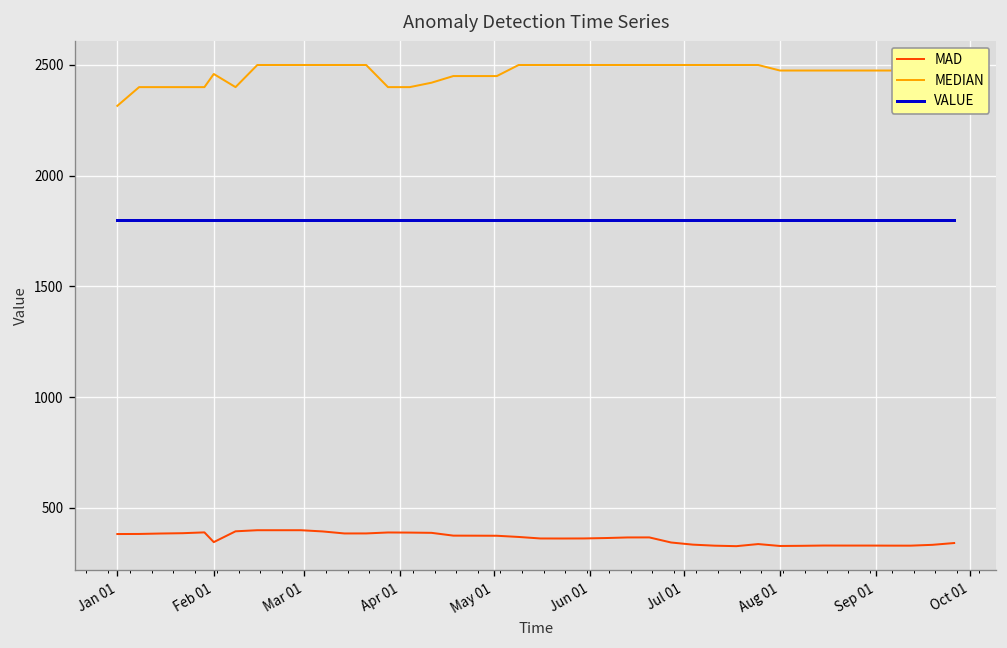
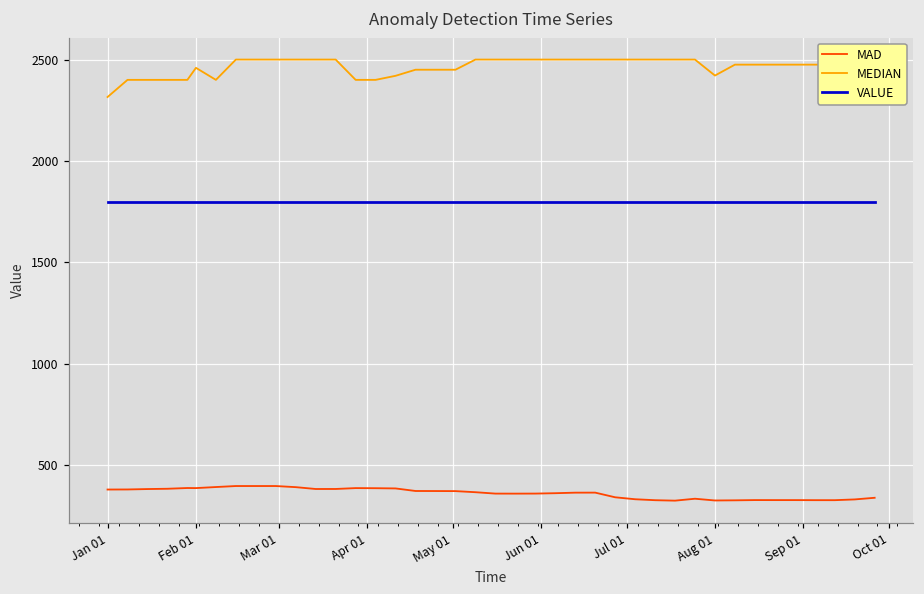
  {
    "MAD": {
      "Jan 01": 380,
-     "Feb 01": 340,
+     "Feb 01": 390,
      "Aug 01": 330
    },
    "MEDIAN": {
      "Jan 01": 2320,
      "Feb 01": 2460,
-     "Aug 01": 2480
+     "Aug 01": 2420
    },
    "VALUE": {
      "Jan 01": 1800,
      "Feb 01": 1800,
      "Aug 01": 1800
    }
  }
